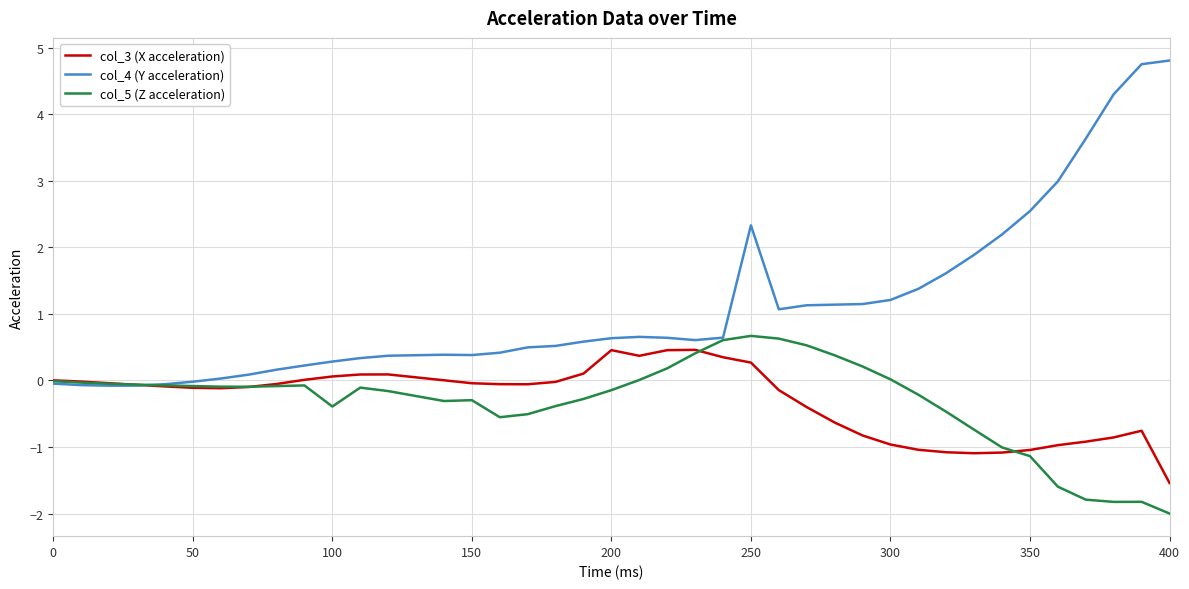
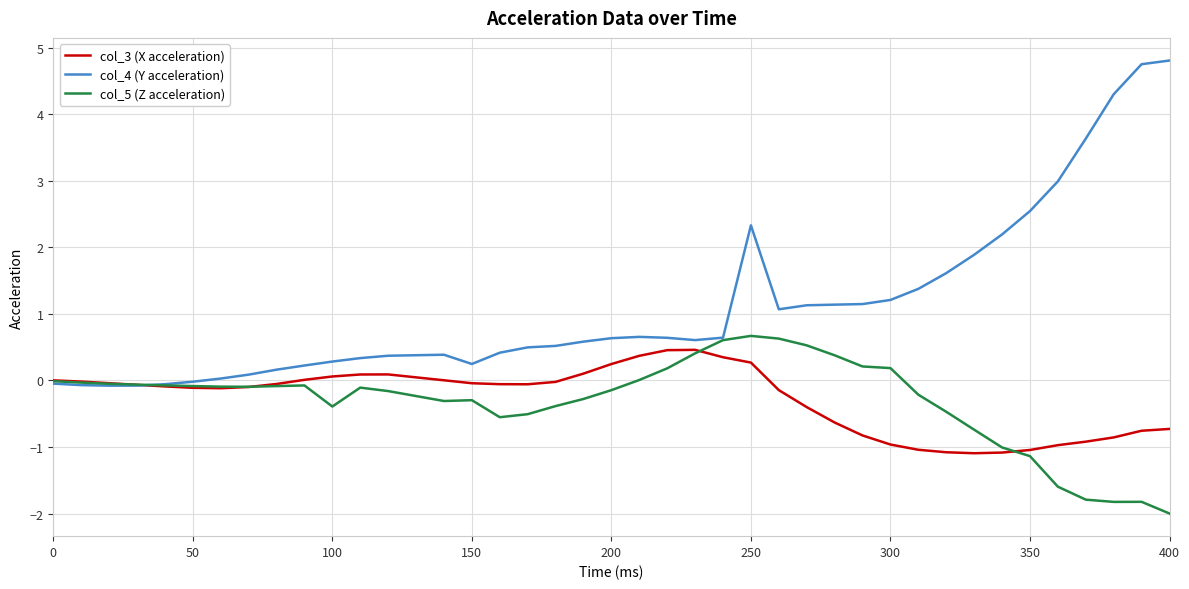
  {
    "col_3 (X acceleration)": {
      "100": 0.1,
      "150": 0.0,
-     "200": 0.5,
+     "200": 0.2,
      "250": 0.3,
      "300": -1.0,
      "350": -1.0,
-     "400": -1.5
+     "400": -0.7
    },
    "col_4 (Y acceleration)": {
      "50": 0.0,
      "100": 0.3,
-     "150": 0.4,
+     "150": 0.2,
      "200": 0.6,
      "250": 2.3,
      "300": 1.2,
      "350": 2.5,
      "400": 4.8
    },
    "col_5 (Z acceleration)": {
      "100": -0.4,
      "150": -0.3,
      "200": -0.1,
      "250": 0.7,
-     "300": 0.0,
+     "300": 0.2,
      "350": -1.1,
      "400": -2.0
    }
  }
